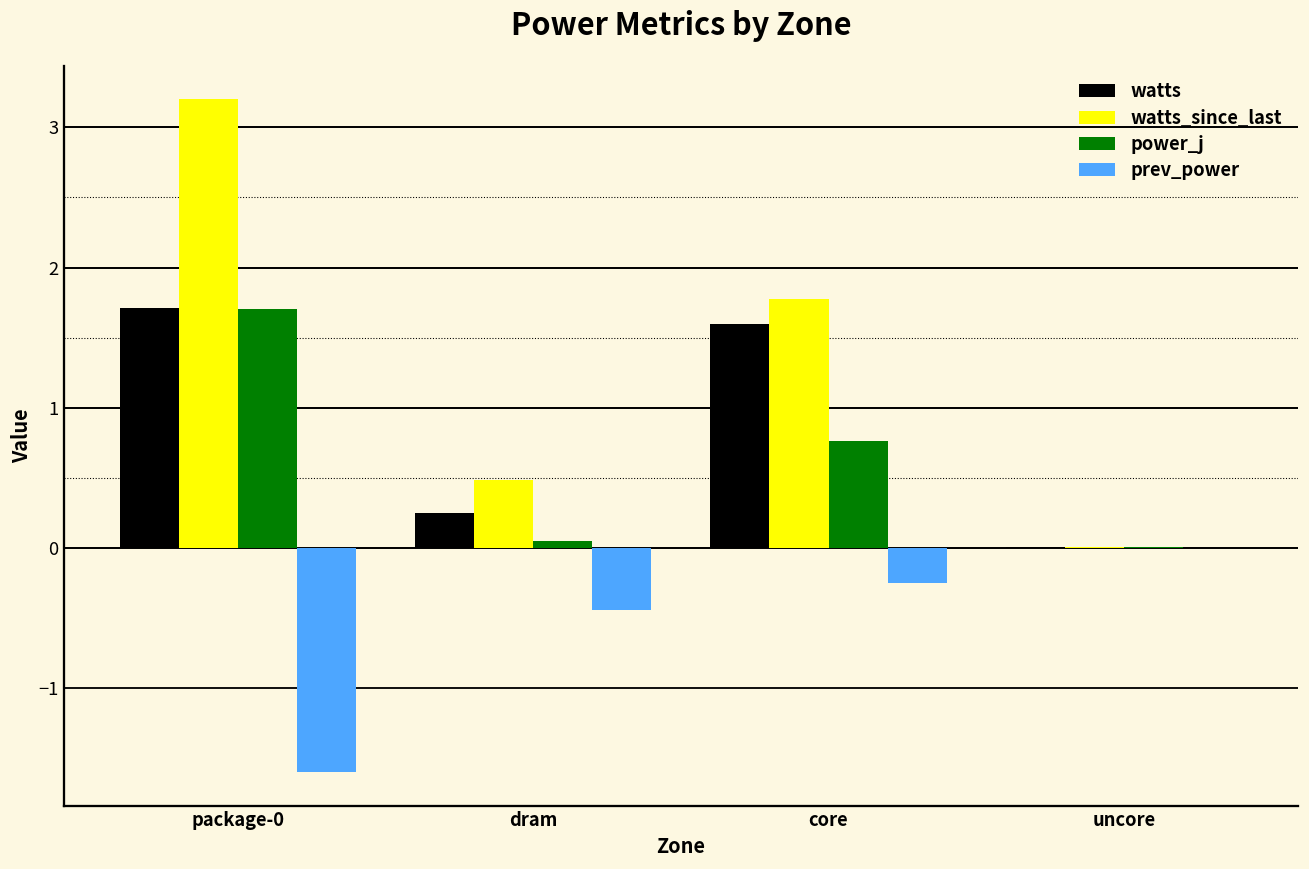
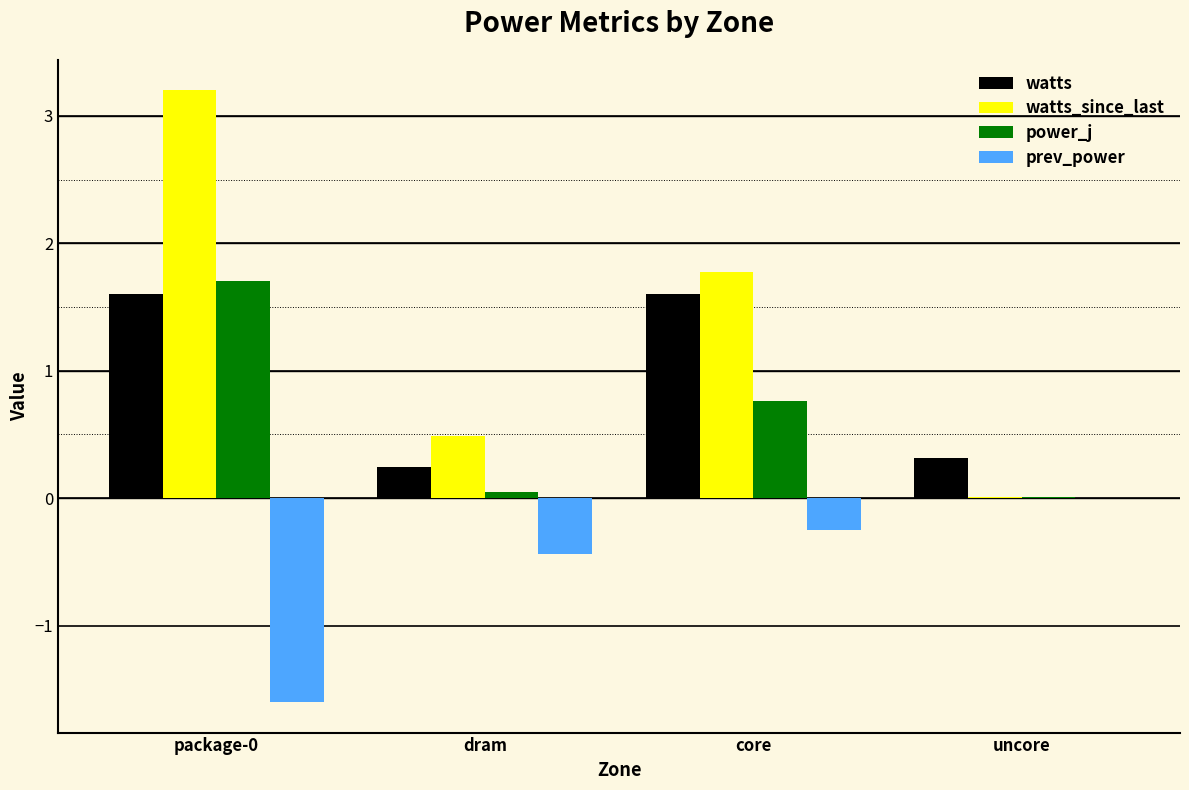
  {
    "watts": {
-     "package-0": 1.71,
+     "package-0": 1.60,
      "dram": 0.25,
      "core": 1.60,
-     "uncore": 0.01
+     "uncore": 0.32
    },
    "watts_since_last": {
      "package-0": 3.20,
      "dram": 0.49,
      "core": 1.78
    },
    "power_j": {
      "package-0": 1.70,
      "dram": 0.05,
      "core": 0.76
    },
    "prev_power": {
      "package-0": -1.60,
      "dram": -0.44,
      "core": -0.25
    }
  }
